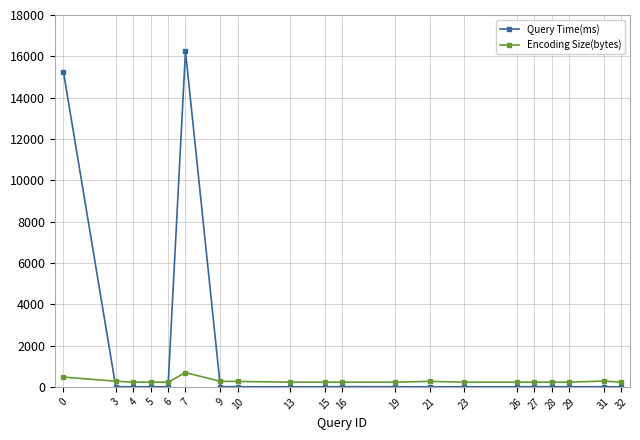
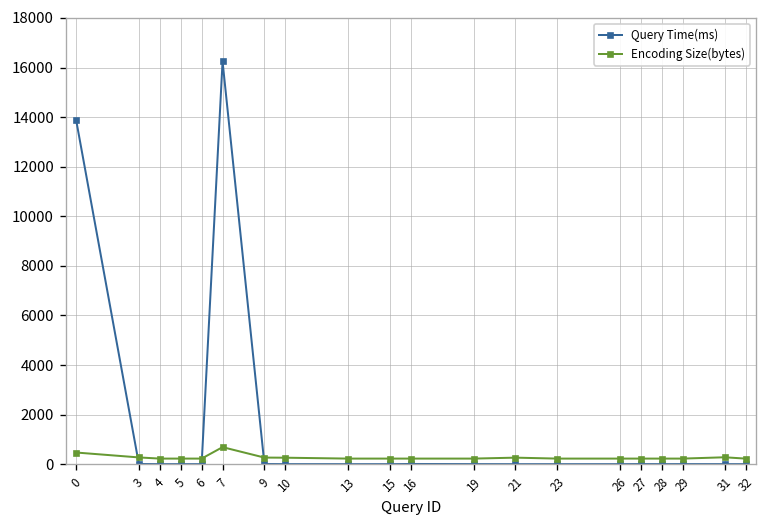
  {
    "Query Time(ms)": {
-     "0": 15200,
+     "0": 13900,
      "3": 0,
      "4": 0,
      "5": 0,
      "6": 0,
      "7": 16200,
      "9": 0,
      "10": 0,
      "13": 0,
      "15": 0,
      "16": 0,
      "19": 0,
      "21": 0,
      "23": 0,
      "26": 0,
      "27": 0,
      "28": 0,
      "29": 0,
      "31": 0,
      "32": 0
    },
    "Encoding Size(bytes)": {
      "0": 500,
      "3": 300,
      "4": 200,
      "5": 200,
      "6": 200,
      "7": 700,
      "9": 300,
      "10": 300,
      "13": 200,
      "15": 200,
      "16": 200,
      "19": 200,
      "21": 300,
      "23": 200,
      "26": 200,
      "27": 200,
      "28": 200,
      "29": 200,
      "31": 300,
      "32": 200
    }
  }
